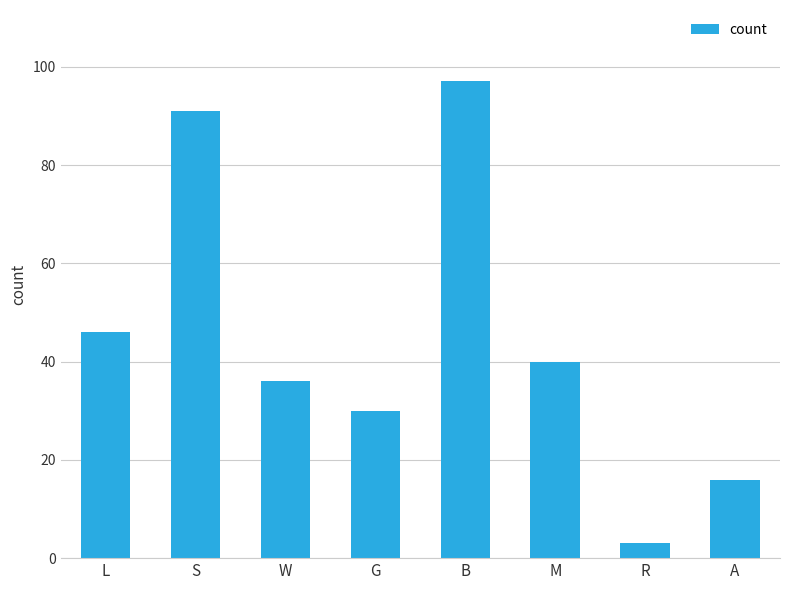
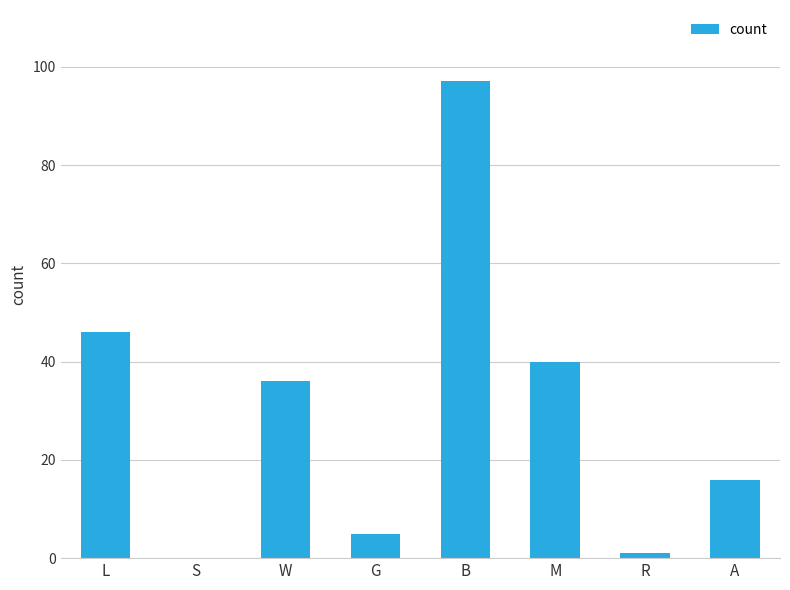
  {
    "L": 46,
-   "S": 91,
+   "S": 0,
    "W": 36,
-   "G": 30,
+   "G": 5,
    "B": 97,
    "M": 40,
-   "R": 3,
+   "R": 1,
    "A": 16
  }
